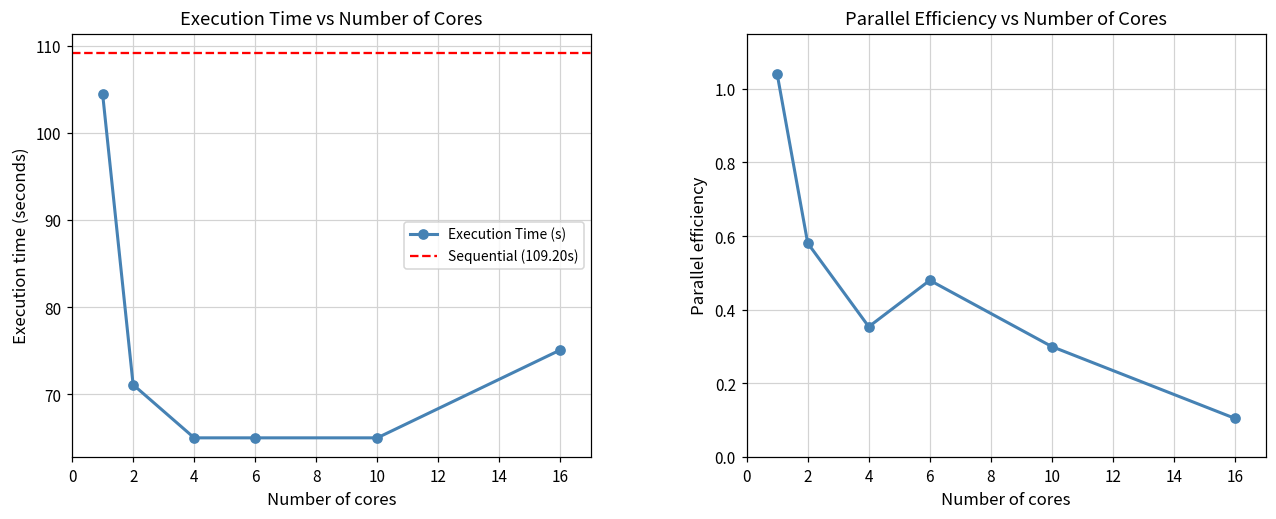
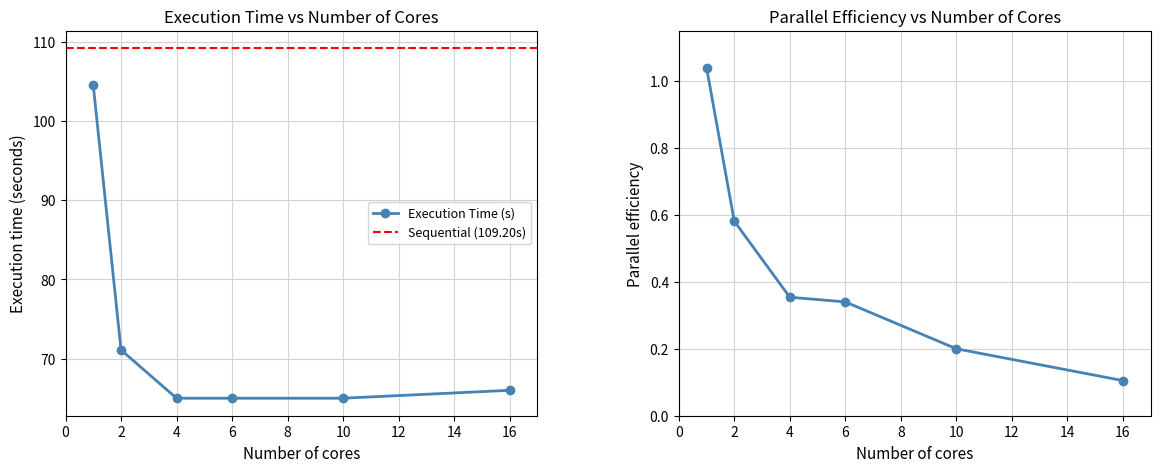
  {
    "Execution Time vs Number of Cores": {
      "2": 71,
      "4": 65,
      "6": 65,
      "10": 65,
-     "16": 75
+     "16": 66
    },
    "Parallel Efficiency vs Number of Cores": {
      "2": 0.58,
      "4": 0.35,
-     "6": 0.48,
-     "10": 0.3,
+     "6": 0.34,
+     "10": 0.2,
      "16": 0.11
    }
  }
